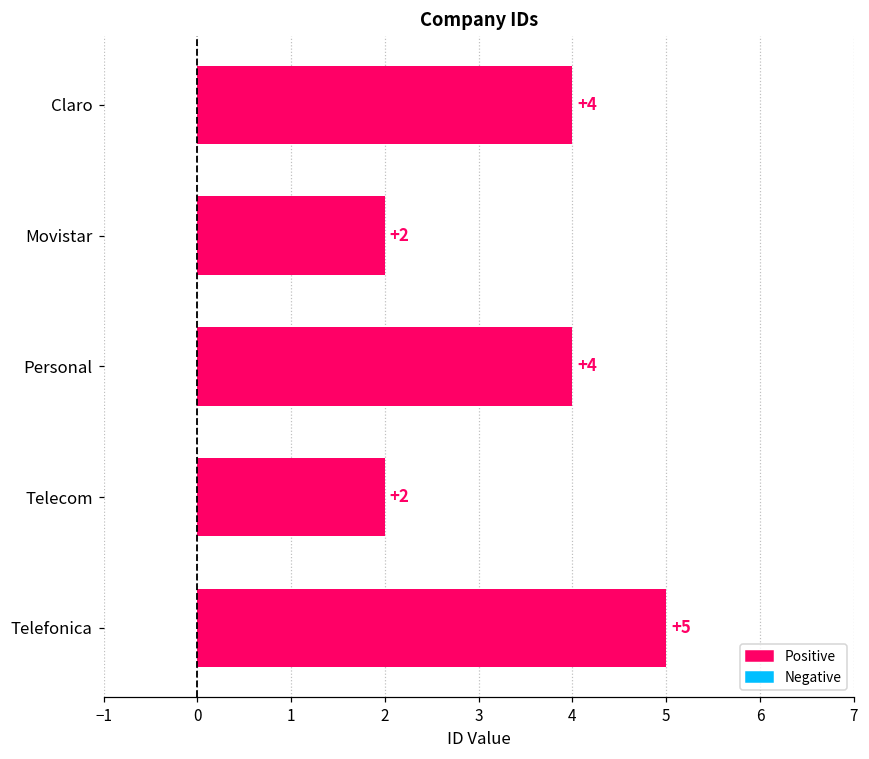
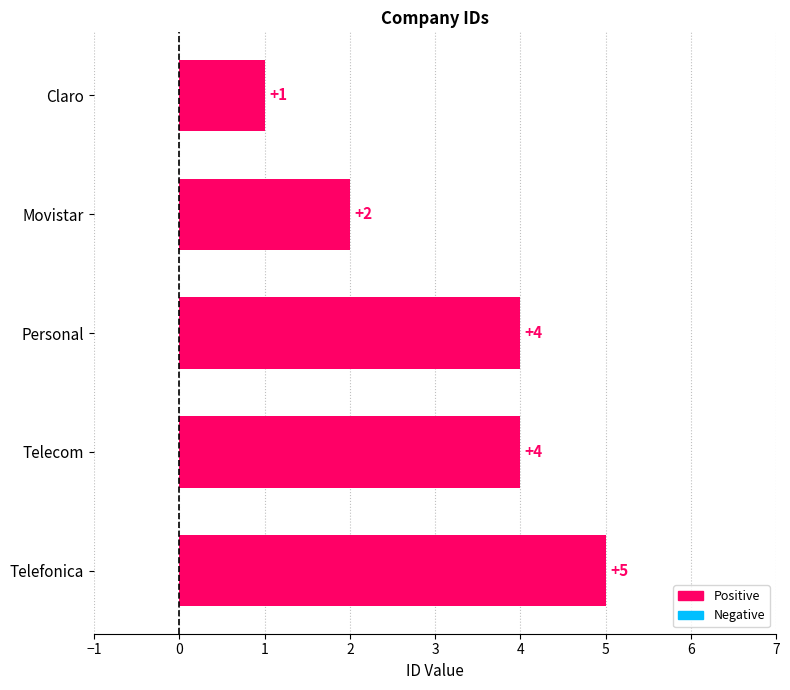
  {
-   "Claro": "+4",
+   "Claro": "+1",
    "Movistar": "+2",
    "Personal": "+4",
-   "Telecom": "+2",
+   "Telecom": "+4",
    "Telefonica": "+5"
  }
